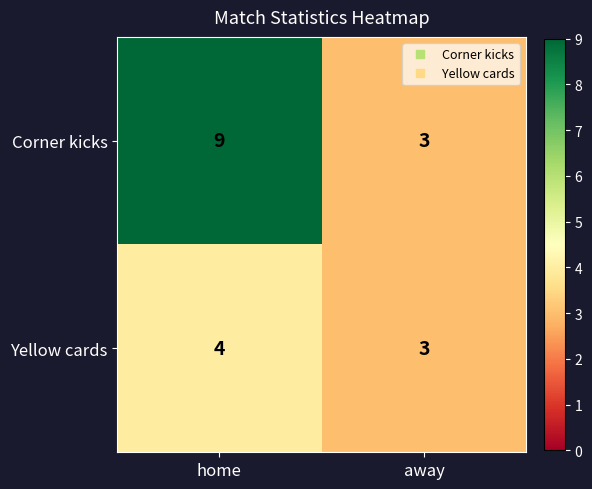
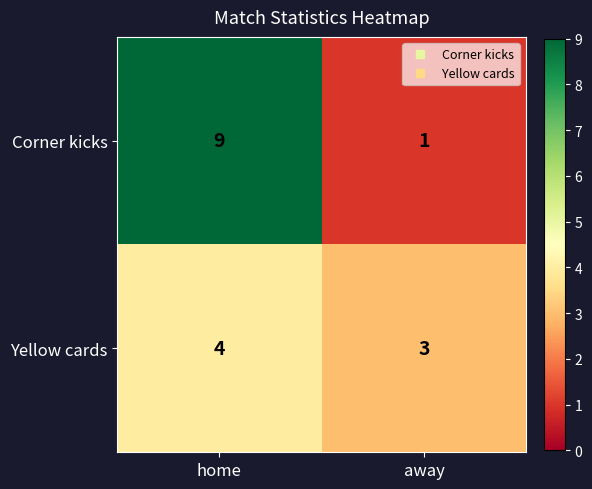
  {
    "Corner kicks": {
      "home": 9,
-     "away": 3
+     "away": 1
    },
    "Yellow cards": {
      "home": 4,
      "away": 3
    }
  }
